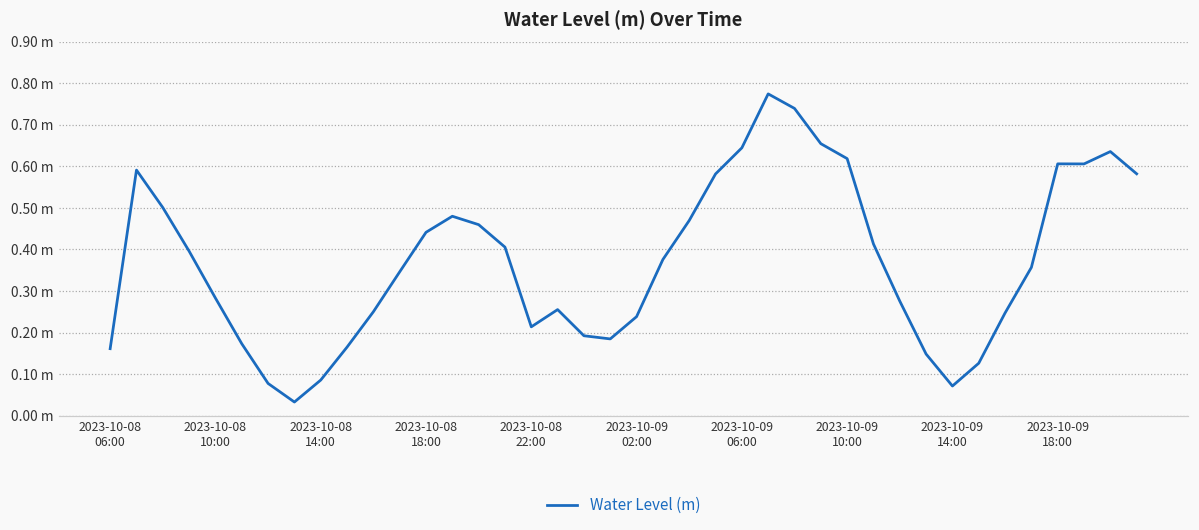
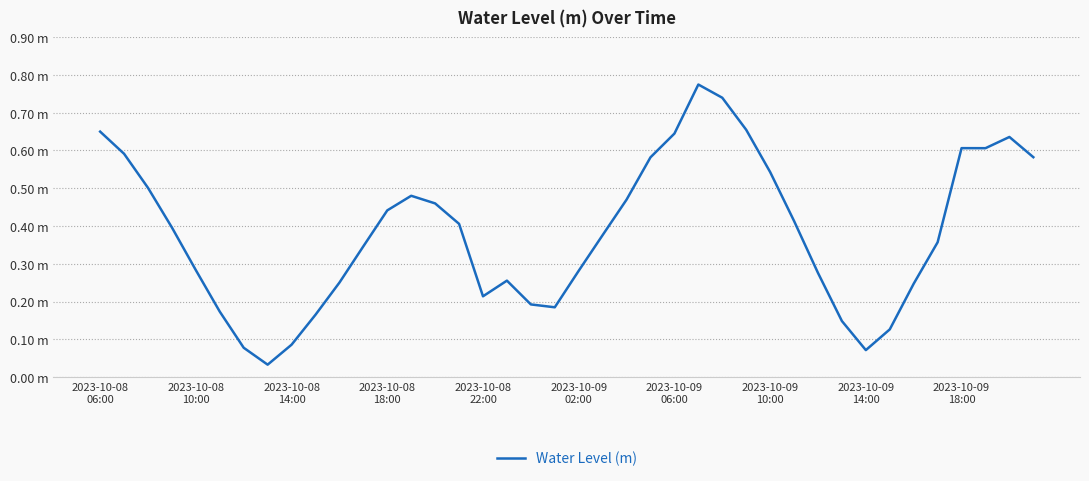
  {
-   "2023-10-08 06:00": "0.16 m",
+   "2023-10-08 06:00": "0.65 m",
    "2023-10-08 10:00": "0.28 m",
    "2023-10-08 14:00": "0.09 m",
    "2023-10-08 18:00": "0.44 m",
    "2023-10-08 22:00": "0.21 m",
-   "2023-10-09 02:00": "0.24 m",
+   "2023-10-09 02:00": "0.28 m",
    "2023-10-09 06:00": "0.64 m",
-   "2023-10-09 10:00": "0.62 m",
+   "2023-10-09 10:00": "0.54 m",
    "2023-10-09 14:00": "0.07 m",
    "2023-10-09 18:00": "0.61 m"
  }
